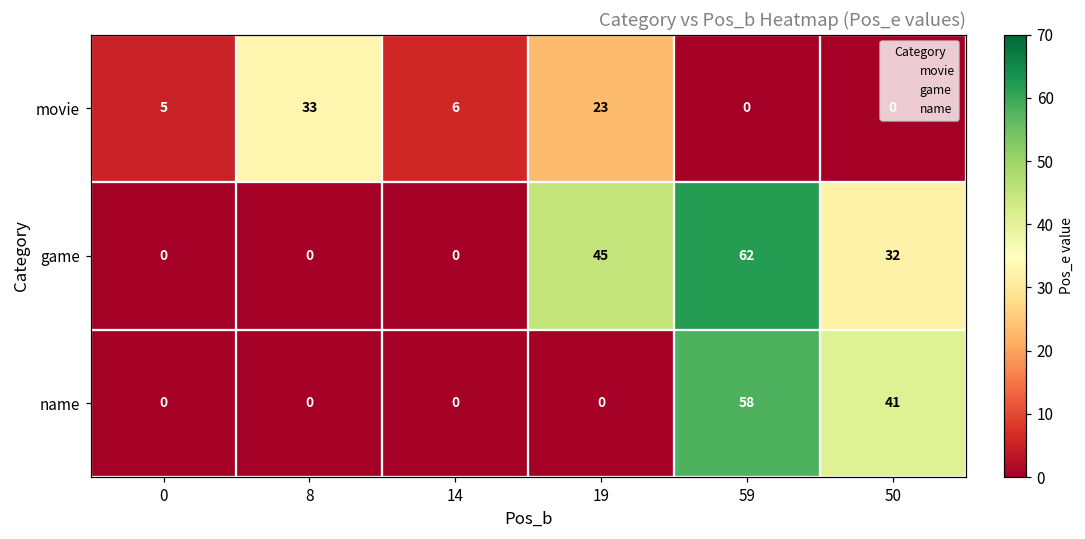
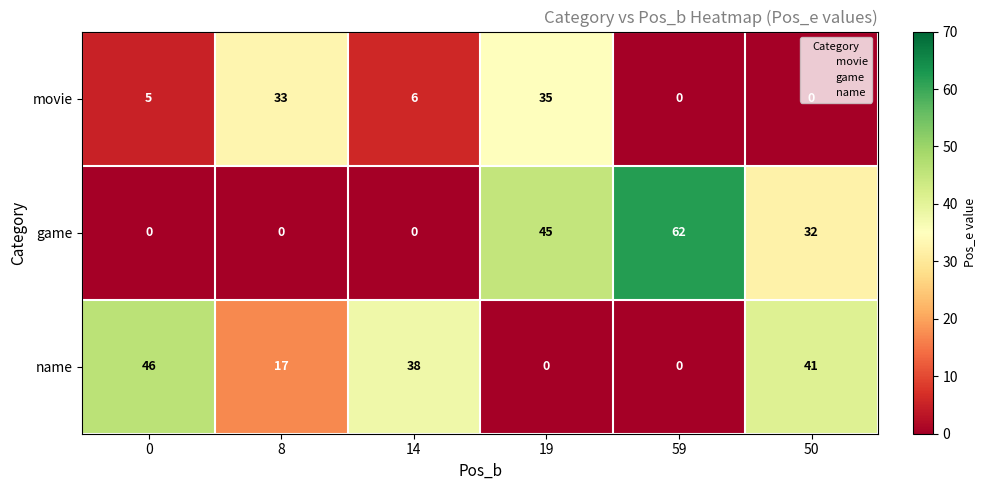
  {
    "movie": {
      "0": 5,
      "8": 33,
      "14": 6,
-     "19": 23,
+     "19": 35,
      "59": 0
    },
    "game": {
      "0": 0,
      "8": 0,
      "14": 0,
      "19": 45,
      "59": 62,
      "50": 32
    },
    "name": {
-     "0": 0,
-     "8": 0,
-     "14": 0,
+     "0": 46,
+     "8": 17,
+     "14": 38,
      "19": 0,
-     "59": 58,
+     "59": 0,
      "50": 41
    }
  }
